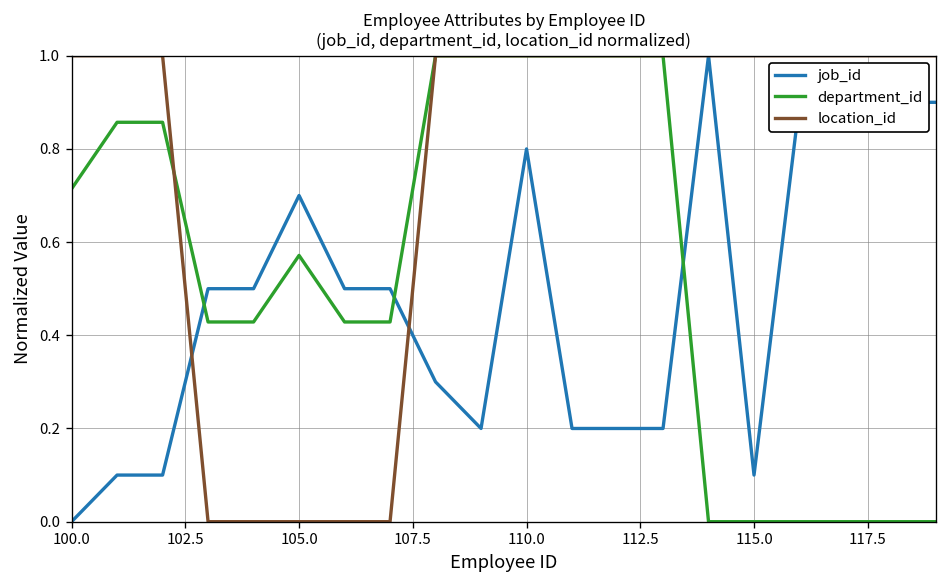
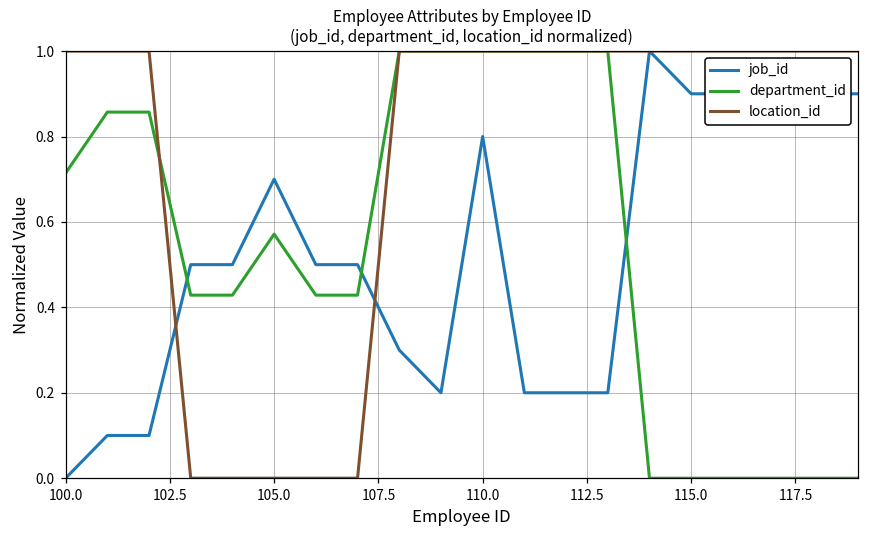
  {
    "job_id": {
      "100.0": 0.00,
      "105.0": 0.70,
      "110.0": 0.80,
-     "115.0": 0.10
+     "115.0": 0.90
    },
    "department_id": {
      "100.0": 0.71,
      "105.0": 0.57,
      "115.0": 0.00
    },
    "location_id": {
      "100.0": 1.00,
      "105.0": 0.00,
      "115.0": 1.00
    }
  }
